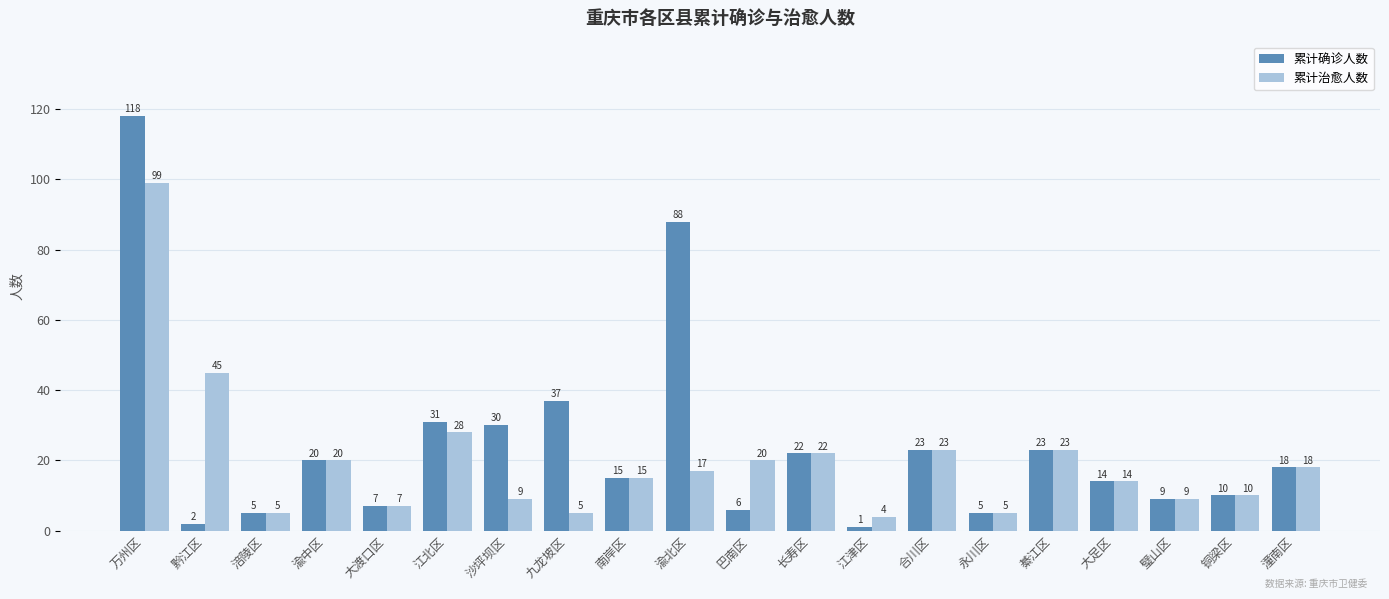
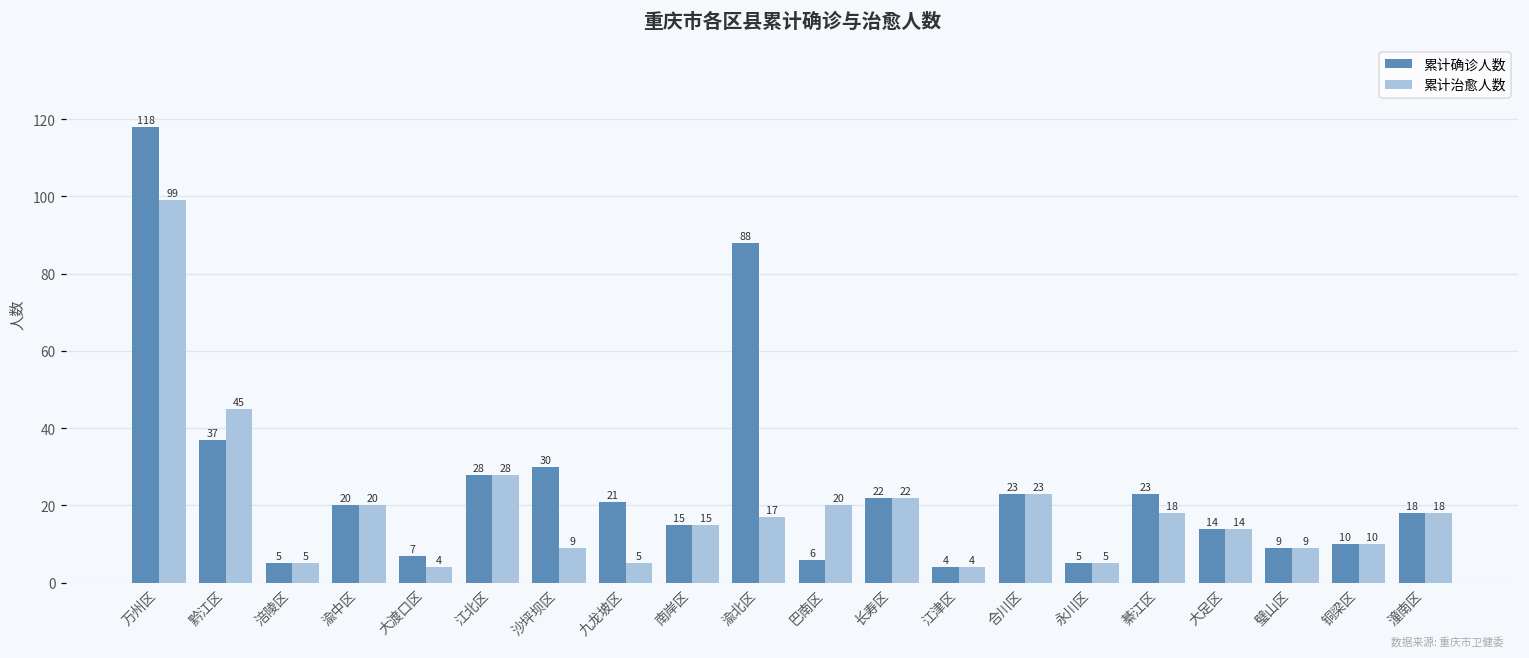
  {
    "累计确诊人数": {
      "万州区": 118,
-     "黔江区": 2,
+     "黔江区": 37,
      "涪陵区": 5,
      "渝中区": 20,
      "大渡口区": 7,
-     "江北区": 31,
+     "江北区": 28,
      "沙坪坝区": 30,
-     "九龙坡区": 37,
+     "九龙坡区": 21,
      "南岸区": 15,
      "渝北区": 88,
      "巴南区": 6,
      "长寿区": 22,
-     "江津区": 1,
+     "江津区": 4,
      "合川区": 23,
      "永川区": 5,
      "綦江区": 23,
      "大足区": 14,
      "璧山区": 9,
      "铜梁区": 10,
      "潼南区": 18
    },
    "累计治愈人数": {
      "万州区": 99,
      "黔江区": 45,
      "涪陵区": 5,
      "渝中区": 20,
-     "大渡口区": 7,
+     "大渡口区": 4,
      "江北区": 28,
      "沙坪坝区": 9,
      "九龙坡区": 5,
      "南岸区": 15,
      "渝北区": 17,
      "巴南区": 20,
      "长寿区": 22,
      "江津区": 4,
      "合川区": 23,
      "永川区": 5,
-     "綦江区": 23,
+     "綦江区": 18,
      "大足区": 14,
      "璧山区": 9,
      "铜梁区": 10,
      "潼南区": 18
    }
  }
